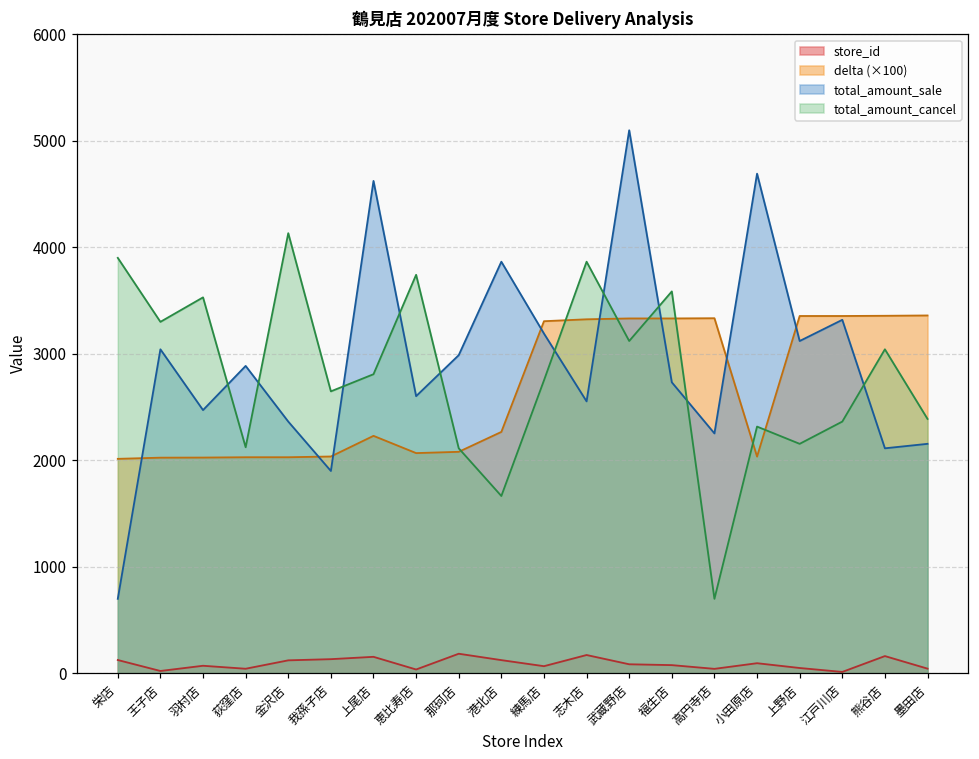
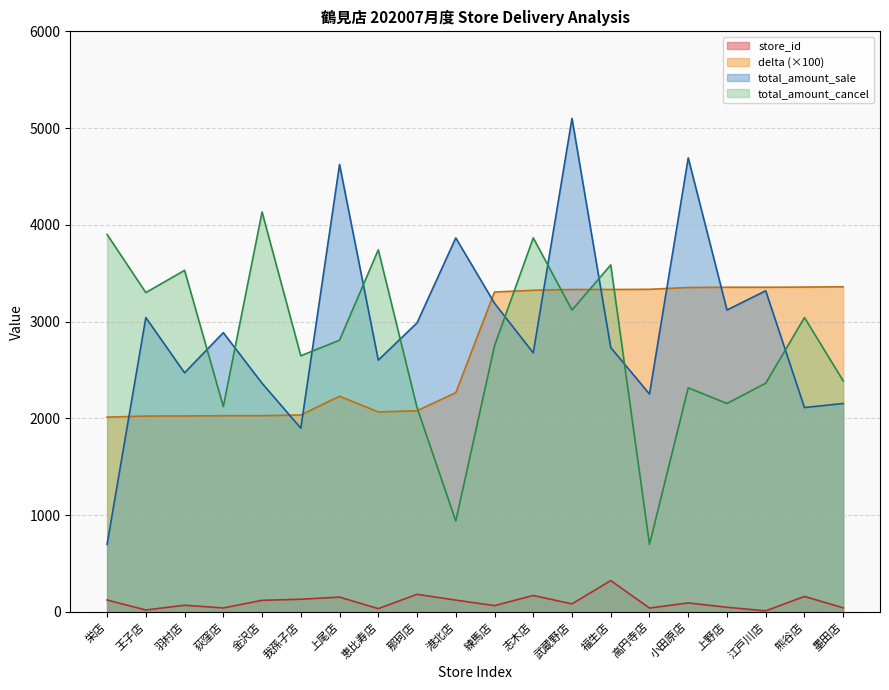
  {
    "store_id": {
      "栄店": 100,
      "王子店": 0,
      "羽村店": 100,
      "荻窪店": 0,
      "金沢店": 100,
      "我孫子店": 100,
      "上尾店": 200,
      "恵比寿店": 0,
      "那珂店": 200,
      "港北店": 100,
      "練馬店": 100,
      "志木店": 200,
      "武蔵野店": 100,
-     "福生店": 100,
+     "福生店": 300,
      "高円寺店": 0,
      "小田原店": 100,
      "上野店": 0,
      "江戸川店": 0,
      "熊谷店": 200,
      "墨田店": 0
    },
    "delta (×100)": {
      "栄店": 2000,
      "王子店": 2000,
      "羽村店": 2000,
      "荻窪店": 2000,
      "金沢店": 2000,
      "我孫子店": 2000,
      "上尾店": 2200,
      "恵比寿店": 2100,
      "那珂店": 2100,
      "港北店": 2300,
      "練馬店": 3300,
      "志木店": 3300,
      "武蔵野店": 3300,
      "福生店": 3300,
      "高円寺店": 3300,
-     "小田原店": 2000,
+     "小田原店": 3400,
      "上野店": 3400,
      "江戸川店": 3400,
      "熊谷店": 3400,
      "墨田店": 3400
    },
    "total_amount_sale": {
      "栄店": 700,
      "王子店": 3000,
      "羽村店": 2500,
      "荻窪店": 2900,
      "金沢店": 2400,
      "我孫子店": 1900,
      "上尾店": 4600,
      "恵比寿店": 2600,
      "那珂店": 3000,
      "港北店": 3900,
      "練馬店": 3200,
-     "志木店": 2600,
+     "志木店": 2700,
      "武蔵野店": 5100,
      "福生店": 2700,
      "高円寺店": 2300,
      "小田原店": 4700,
      "上野店": 3100,
      "江戸川店": 3300,
      "熊谷店": 2100,
      "墨田店": 2200
    },
    "total_amount_cancel": {
      "栄店": 3900,
      "王子店": 3300,
      "羽村店": 3500,
      "荻窪店": 2100,
      "金沢店": 4100,
      "我孫子店": 2600,
      "上尾店": 2800,
      "恵比寿店": 3700,
      "那珂店": 2100,
-     "港北店": 1700,
+     "港北店": 900,
      "練馬店": 2800,
      "志木店": 3900,
      "武蔵野店": 3100,
      "福生店": 3600,
      "高円寺店": 700,
      "小田原店": 2300,
      "上野店": 2200,
      "江戸川店": 2400,
      "熊谷店": 3000,
      "墨田店": 2400
    }
  }
